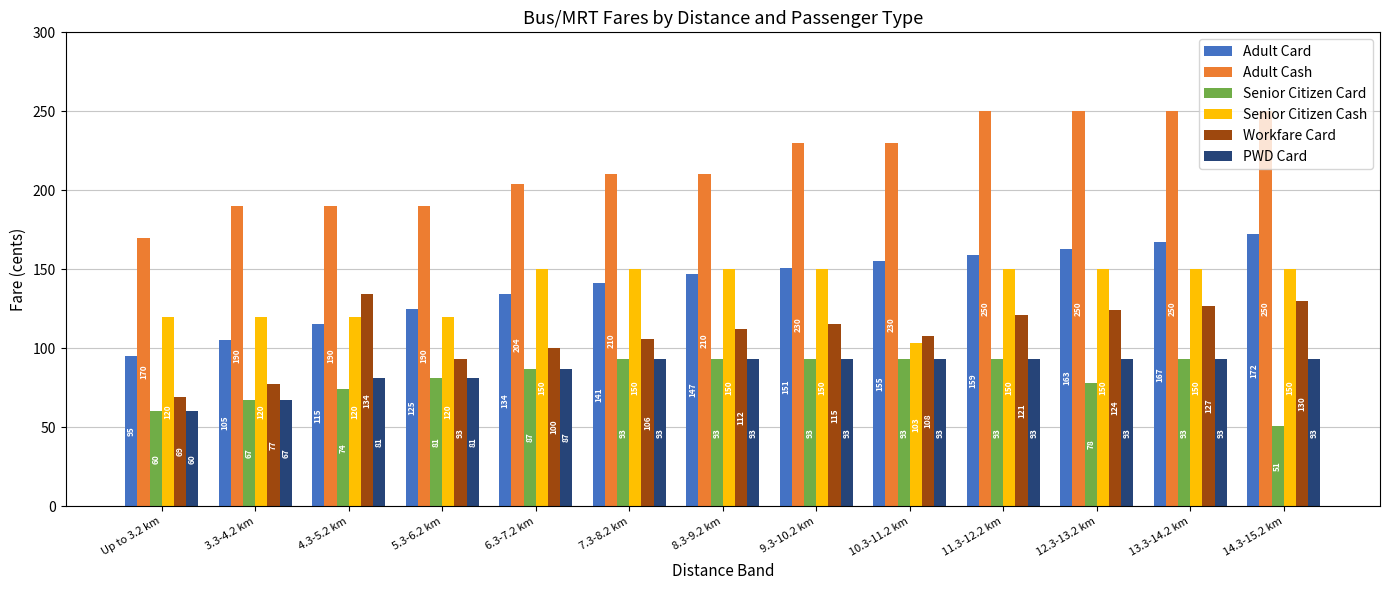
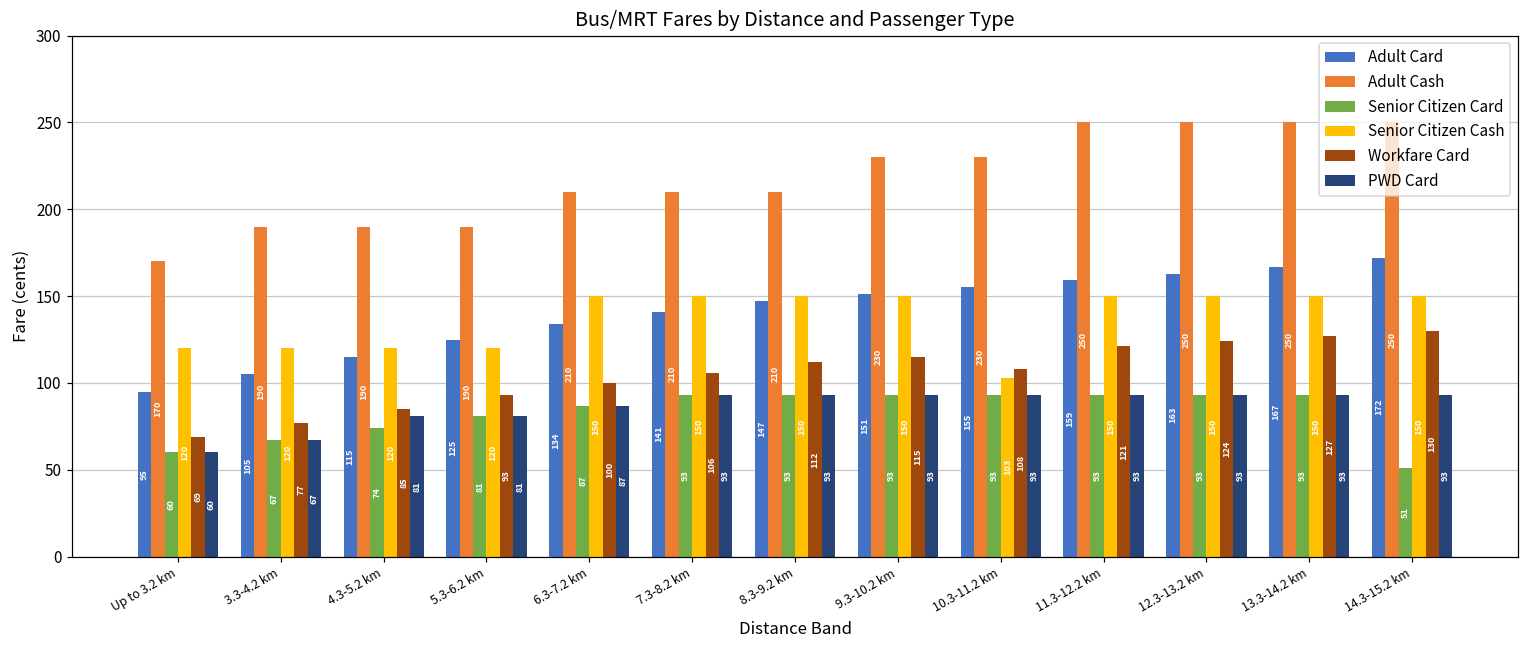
  {
    "Adult Card": {
      "Up to 3.2 km": 95,
      "3.3-4.2 km": 105,
      "4.3-5.2 km": 115,
      "5.3-6.2 km": 125,
      "6.3-7.2 km": 134,
      "7.3-8.2 km": 141,
      "8.3-9.2 km": 147,
      "9.3-10.2 km": 151,
      "10.3-11.2 km": 155,
      "11.3-12.2 km": 159,
      "12.3-13.2 km": 163,
      "13.3-14.2 km": 167,
      "14.3-15.2 km": 172
    },
    "Adult Cash": {
      "Up to 3.2 km": 170,
      "3.3-4.2 km": 190,
      "4.3-5.2 km": 190,
      "5.3-6.2 km": 190,
-     "6.3-7.2 km": 204,
+     "6.3-7.2 km": 210,
      "7.3-8.2 km": 210,
      "8.3-9.2 km": 210,
      "9.3-10.2 km": 230,
      "10.3-11.2 km": 230,
      "11.3-12.2 km": 250,
      "12.3-13.2 km": 250,
      "13.3-14.2 km": 250
    },
    "Senior Citizen Card": {
      "Up to 3.2 km": 60,
      "3.3-4.2 km": 67,
      "4.3-5.2 km": 74,
      "5.3-6.2 km": 81,
      "6.3-7.2 km": 87,
      "7.3-8.2 km": 93,
      "8.3-9.2 km": 93,
      "9.3-10.2 km": 93,
      "10.3-11.2 km": 93,
      "11.3-12.2 km": 93,
-     "12.3-13.2 km": 78,
+     "12.3-13.2 km": 93,
      "13.3-14.2 km": 93,
      "14.3-15.2 km": 51
    },
    "Senior Citizen Cash": {
      "Up to 3.2 km": 120,
      "3.3-4.2 km": 120,
      "4.3-5.2 km": 120,
      "5.3-6.2 km": 120,
      "6.3-7.2 km": 150,
      "7.3-8.2 km": 150,
      "8.3-9.2 km": 150,
      "9.3-10.2 km": 150,
      "10.3-11.2 km": 103,
      "11.3-12.2 km": 150,
      "12.3-13.2 km": 150,
      "13.3-14.2 km": 150,
      "14.3-15.2 km": 150
    },
    "Workfare Card": {
      "Up to 3.2 km": 69,
      "3.3-4.2 km": 77,
-     "4.3-5.2 km": 134,
+     "4.3-5.2 km": 85,
      "5.3-6.2 km": 93,
      "6.3-7.2 km": 100,
      "7.3-8.2 km": 106,
      "8.3-9.2 km": 112,
      "9.3-10.2 km": 115,
      "10.3-11.2 km": 108,
      "11.3-12.2 km": 121,
      "12.3-13.2 km": 124,
      "13.3-14.2 km": 127,
      "14.3-15.2 km": 130
    },
    "PWD Card": {
      "Up to 3.2 km": 60,
      "3.3-4.2 km": 67,
      "4.3-5.2 km": 81,
      "5.3-6.2 km": 81,
      "6.3-7.2 km": 87,
      "7.3-8.2 km": 93,
      "8.3-9.2 km": 93,
      "9.3-10.2 km": 93,
      "10.3-11.2 km": 93,
      "11.3-12.2 km": 93,
      "12.3-13.2 km": 93,
      "13.3-14.2 km": 93,
      "14.3-15.2 km": 93
    }
  }
